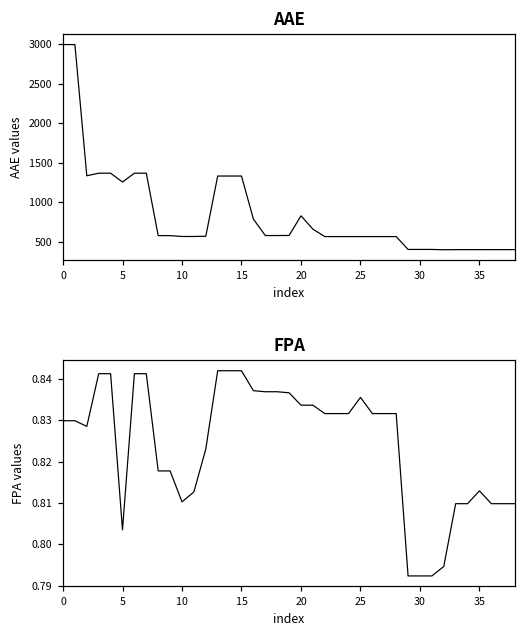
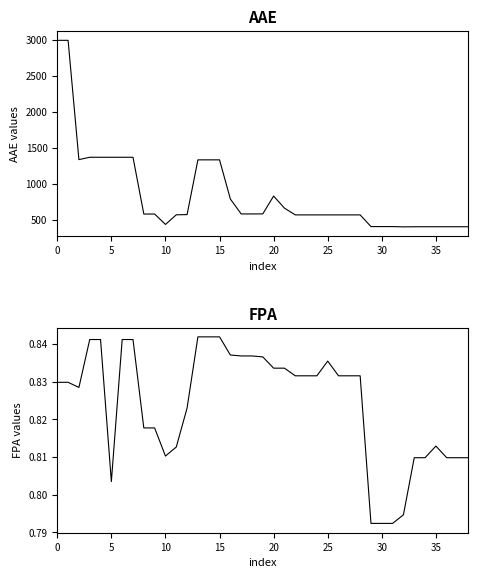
  {
    "AAE": {
      "0": 3000,
-     "5": 1300,
-     "10": 600,
+     "5": 1400,
+     "10": 400,
      "15": 1300,
      "20": 800,
      "25": 600,
      "30": 400,
      "35": 400
    },
    "FPA": {
      "0": 0.830,
      "5": 0.803,
      "10": 0.810,
      "15": 0.842,
      "20": 0.834,
      "25": 0.835,
      "30": 0.792,
      "35": 0.813
    }
  }
